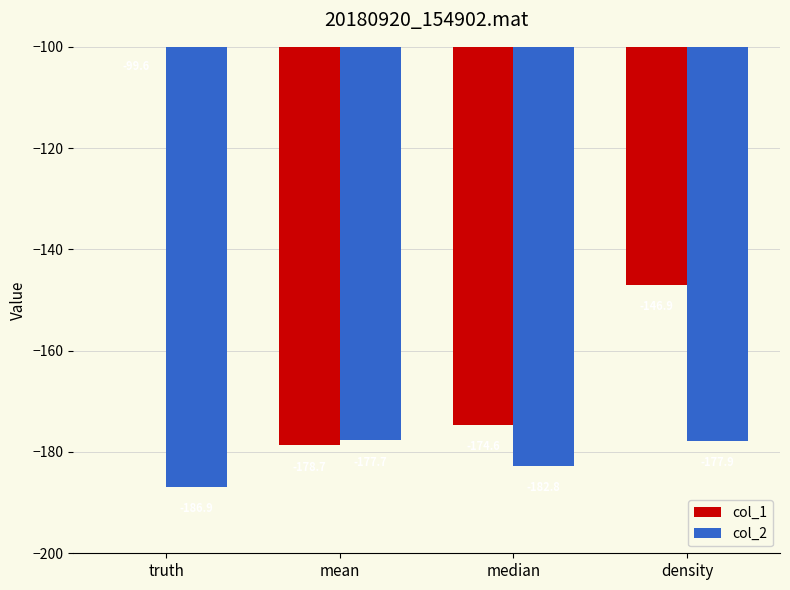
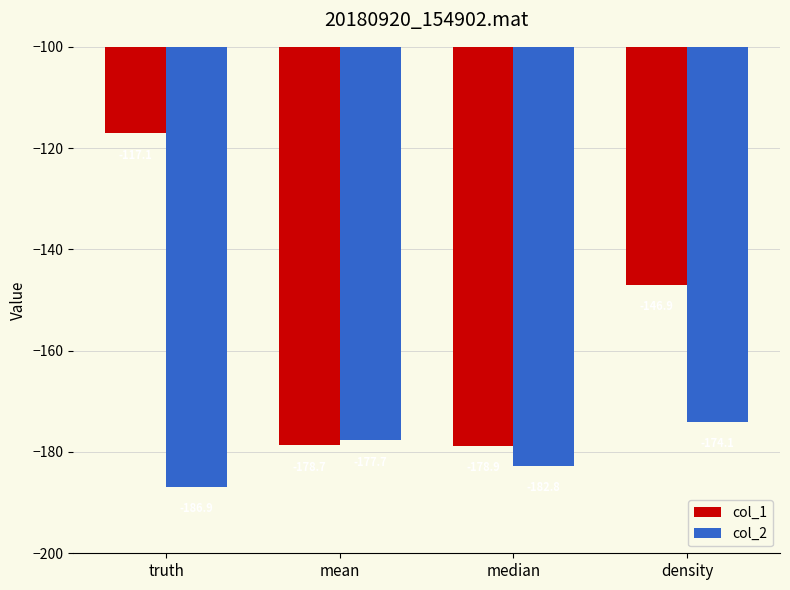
  {
    "col_1": {
-     "truth": -100,
+     "truth": -117,
      "mean": -179,
-     "median": -175,
+     "median": -179,
      "density": -147
    },
    "col_2": {
      "truth": -187,
      "mean": -178,
      "median": -183,
-     "density": -178
+     "density": -174
    }
  }
